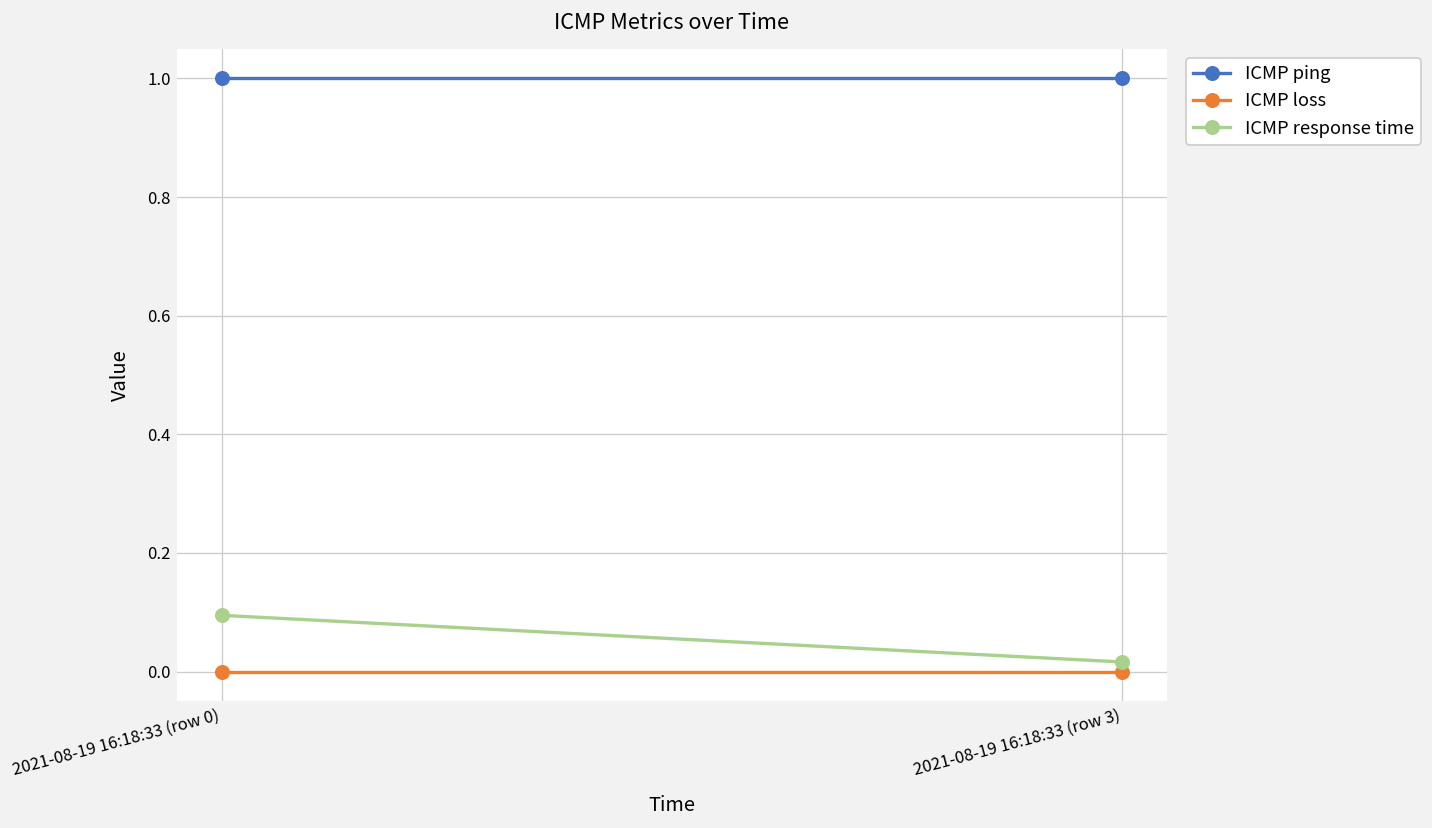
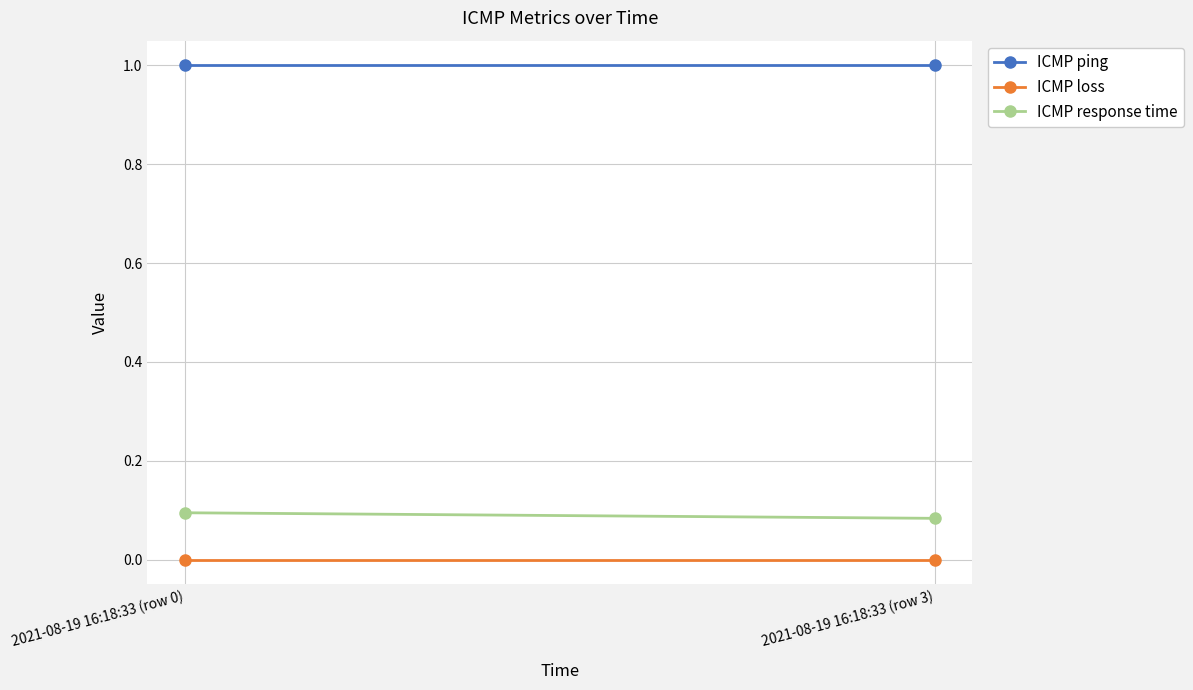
  {
    "ICMP ping": {
      "2021-08-19 16:18:33 (row 0)": 1.00,
      "2021-08-19 16:18:33 (row 3)": 1.00
    },
    "ICMP loss": {
      "2021-08-19 16:18:33 (row 0)": 0.00,
      "2021-08-19 16:18:33 (row 3)": 0.00
    },
    "ICMP response time": {
      "2021-08-19 16:18:33 (row 0)": 0.09,
-     "2021-08-19 16:18:33 (row 3)": 0.02
+     "2021-08-19 16:18:33 (row 3)": 0.08
    }
  }
